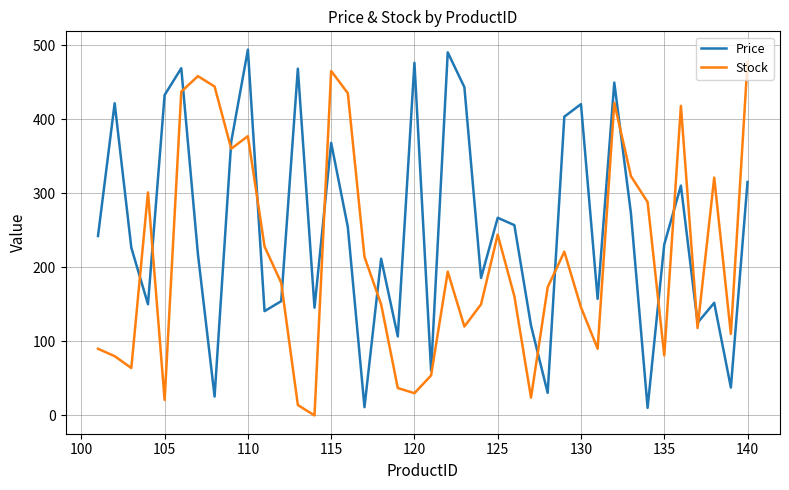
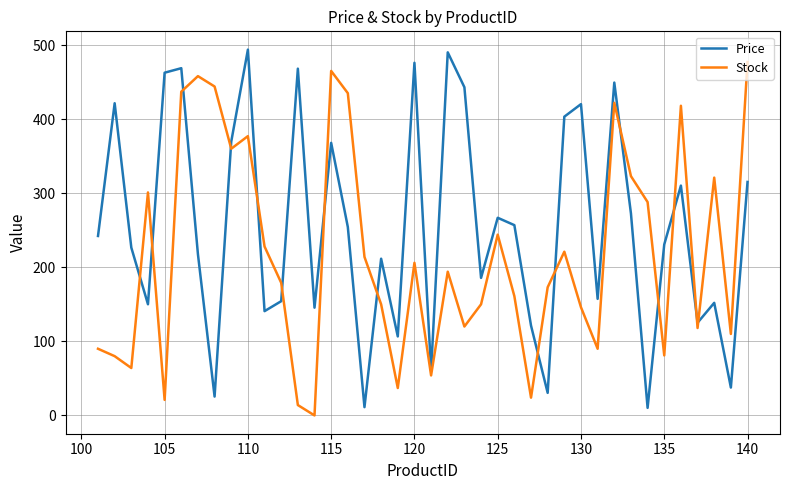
  {
    "Price": {
-     "105": 430,
+     "105": 460,
      "110": 490,
      "115": 370,
      "120": 480,
      "125": 270,
      "130": 420,
      "135": 230,
      "140": 320
    },
    "Stock": {
      "105": 20,
      "110": 380,
      "115": 470,
-     "120": 30,
+     "120": 210,
      "125": 240,
      "130": 150,
      "135": 80
    }
  }
